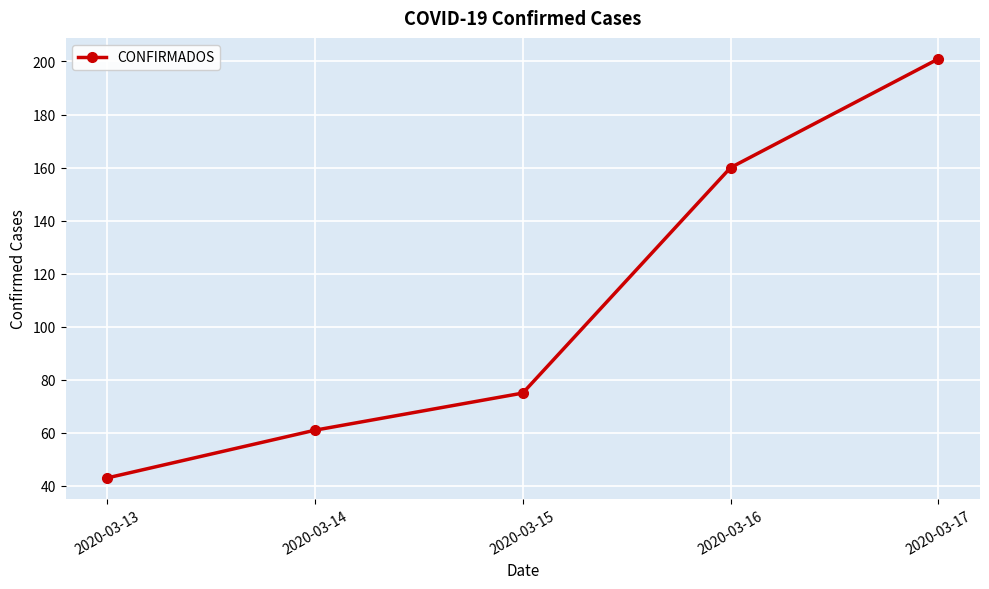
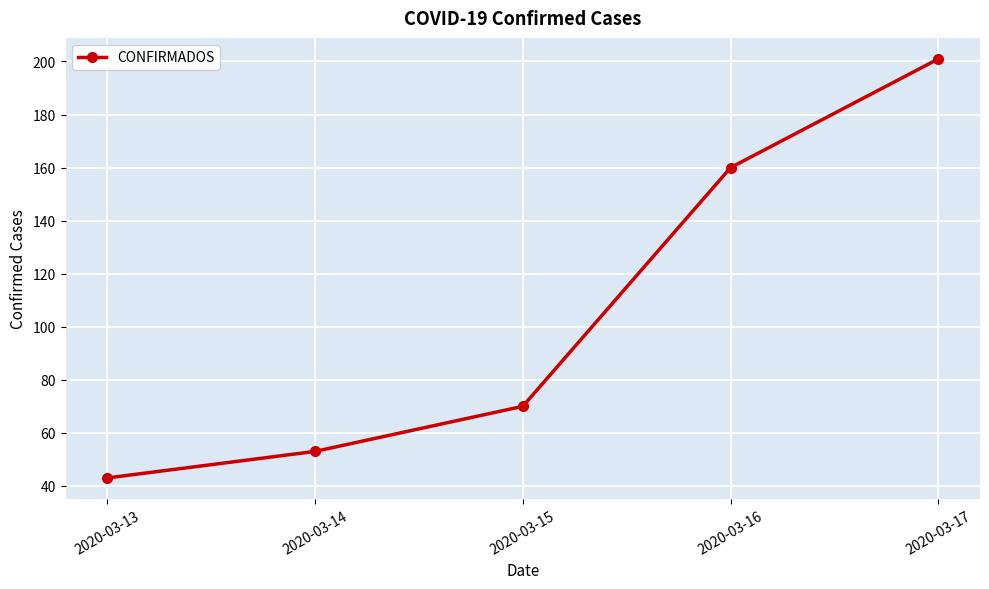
  {
    "2020-03-13": 43,
-   "2020-03-14": 61,
-   "2020-03-15": 75,
+   "2020-03-14": 53,
+   "2020-03-15": 70,
    "2020-03-16": 160,
    "2020-03-17": 201
  }
